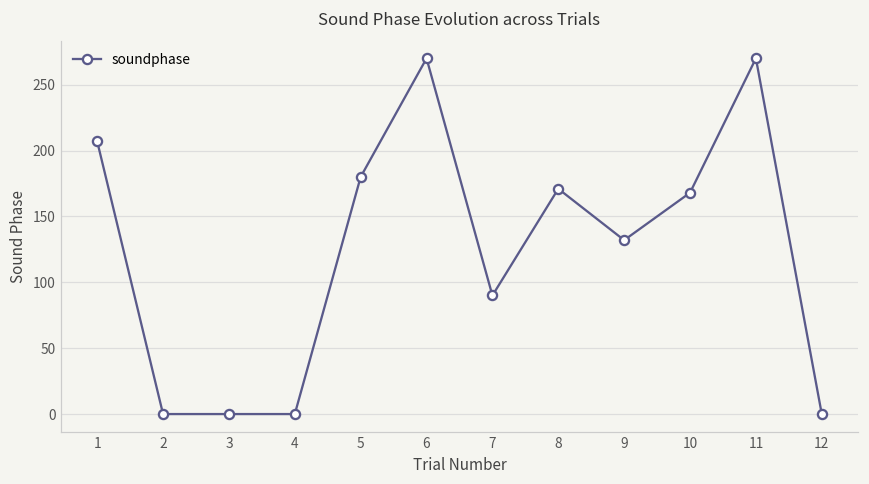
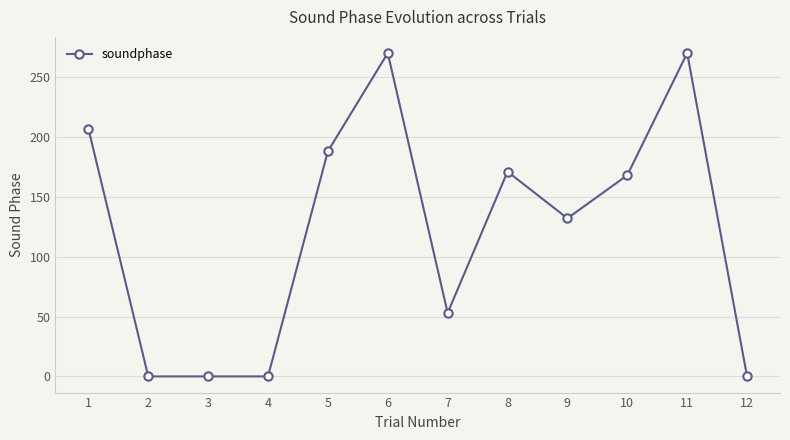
  {
    "1": 207,
    "2": 0,
    "3": 0,
    "4": 0,
-   "5": 180,
+   "5": 188,
    "6": 270,
-   "7": 90,
+   "7": 53,
    "8": 171,
    "9": 132,
    "10": 168,
    "11": 270,
    "12": 0
  }
